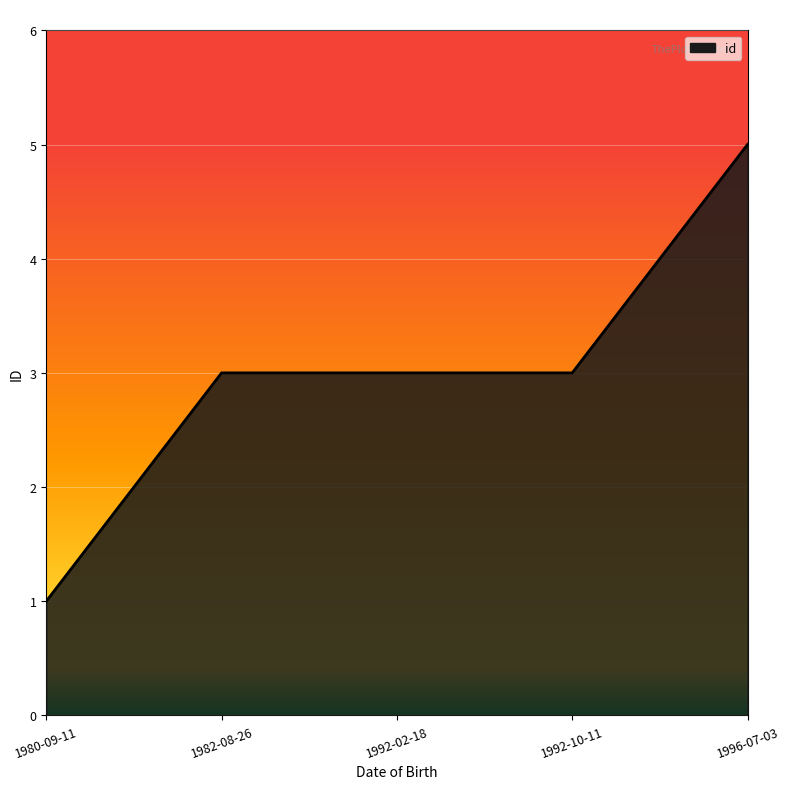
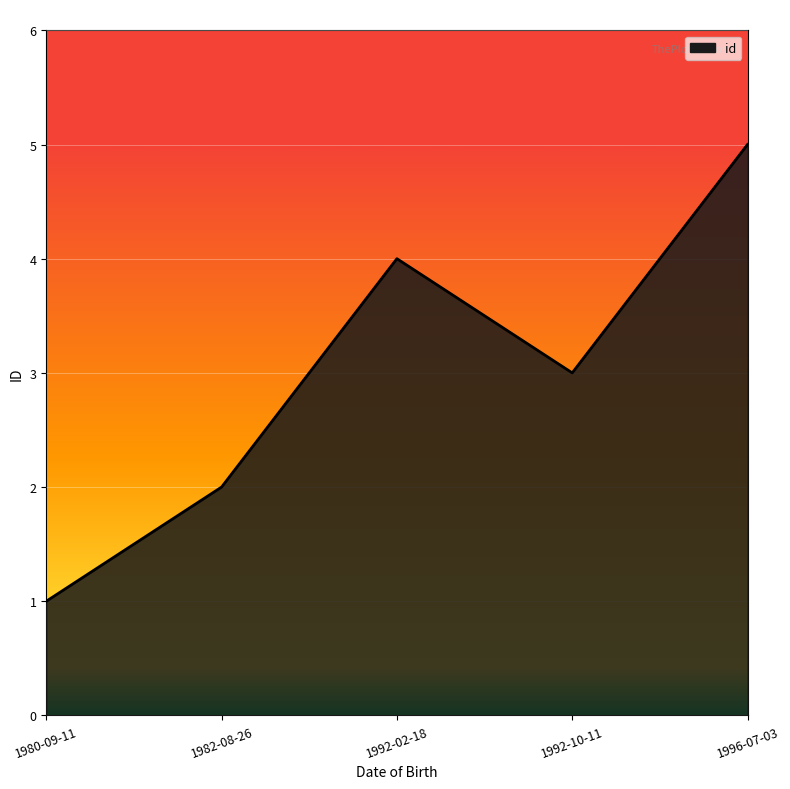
  {
    "1980-09-11": 1,
-   "1982-08-26": 3,
-   "1992-02-18": 3,
+   "1982-08-26": 2,
+   "1992-02-18": 4,
    "1992-10-11": 3,
    "1996-07-03": 5
  }
